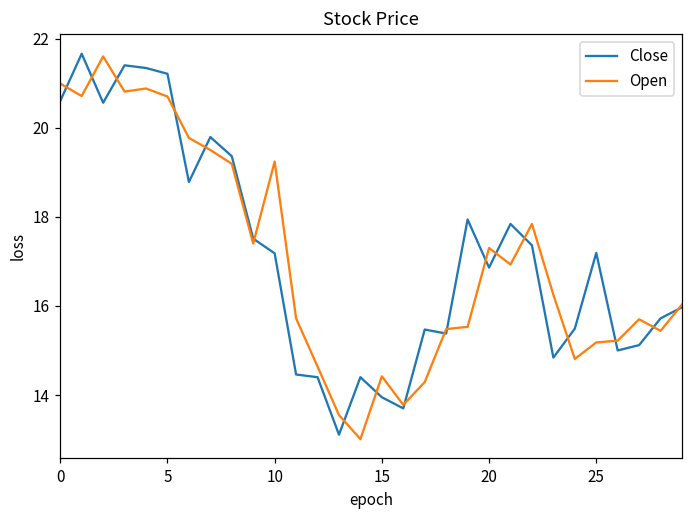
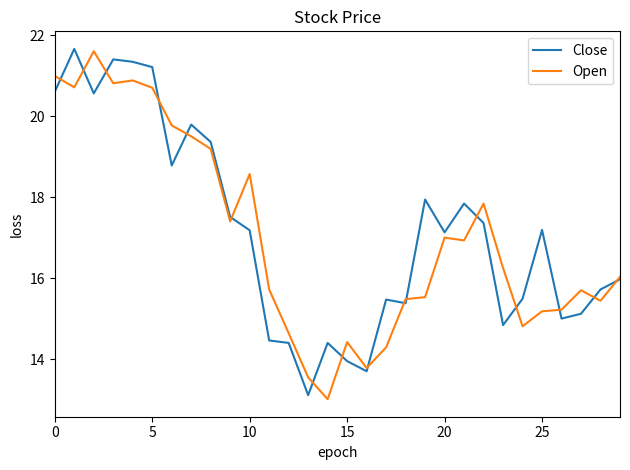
  {
    "Close": {
      "0": 20.6,
      "5": 21.2,
      "10": 17.2,
      "15": 14.0,
-     "20": 16.9,
+     "20": 17.1,
      "25": 17.2
    },
    "Open": {
      "0": 21.0,
      "5": 20.7,
-     "10": 19.2,
+     "10": 18.6,
      "15": 14.4,
-     "20": 17.3,
+     "20": 17.0,
      "25": 15.2
    }
  }
